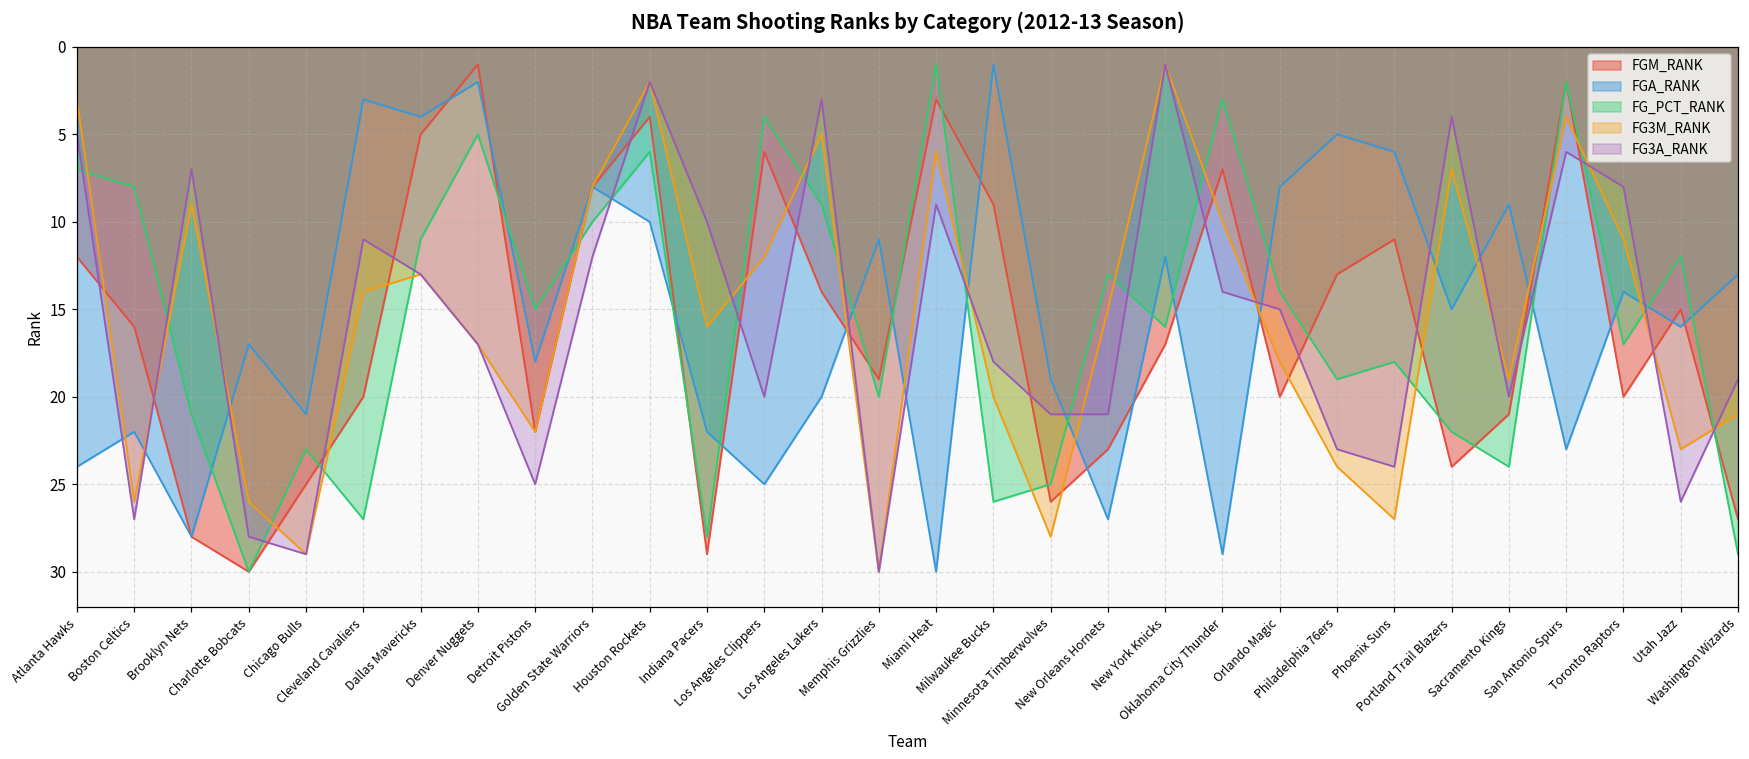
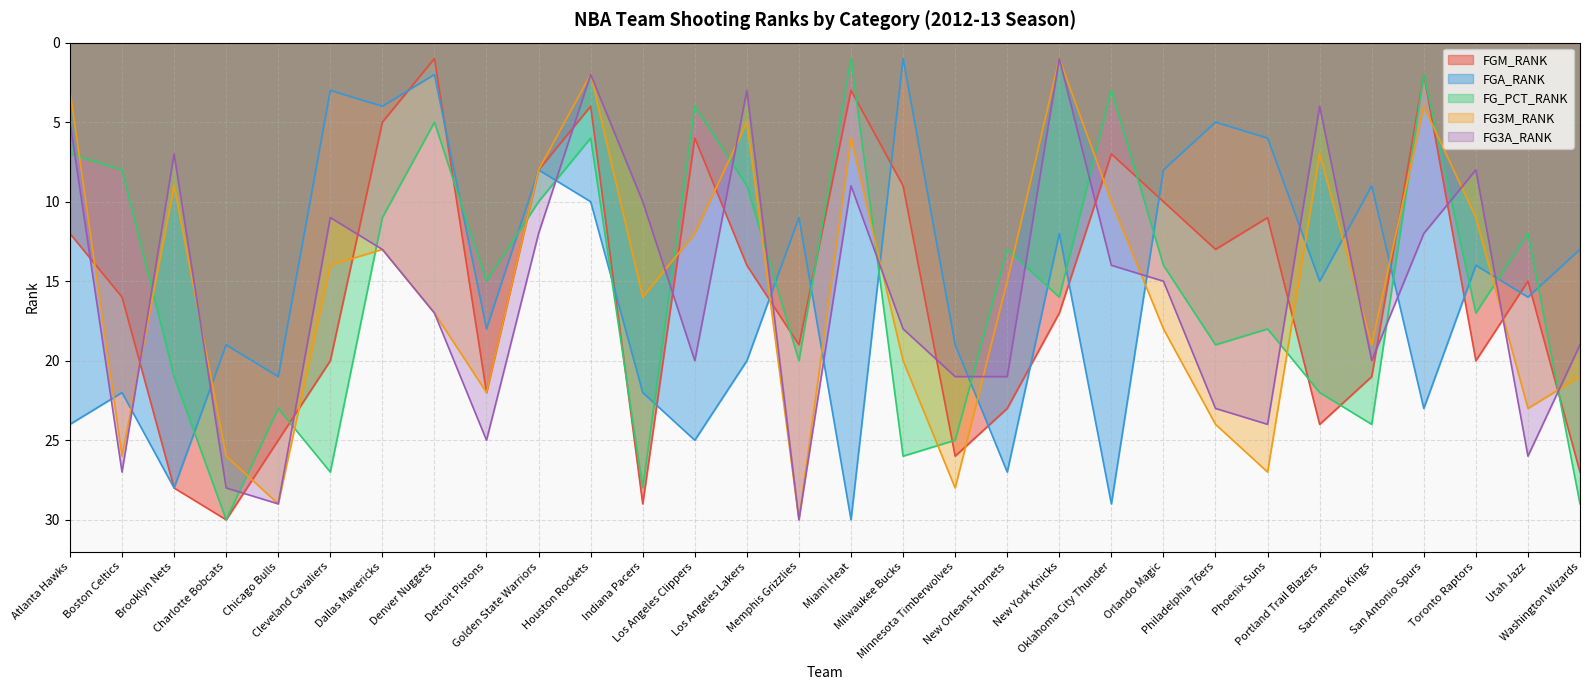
  {
    "FGM_RANK": {
      "Atlanta Hawks": 12,
      "Boston Celtics": 16,
      "Chicago Bulls": 25,
      "Cleveland Cavaliers": 20,
      "Dallas Mavericks": 5,
      "Denver Nuggets": 1,
      "Houston Rockets": 4,
      "Indiana Pacers": 29,
      "Los Angeles Clippers": 6,
      "Los Angeles Lakers": 14,
      "Memphis Grizzlies": 19,
      "Miami Heat": 3,
      "Milwaukee Bucks": 9,
      "Minnesota Timberwolves": 26,
      "New Orleans Hornets": 23,
      "New York Knicks": 17,
      "Oklahoma City Thunder": 7,
-     "Orlando Magic": 20,
+     "Orlando Magic": 10,
      "Philadelphia 76ers": 13,
      "Phoenix Suns": 11,
      "Portland Trail Blazers": 24,
      "Sacramento Kings": 21,
      "Toronto Raptors": 20,
      "Utah Jazz": 15,
      "Washington Wizards": 27
    },
    "FGA_RANK": {
      "Atlanta Hawks": 24,
      "Boston Celtics": 22,
-     "Charlotte Bobcats": 17,
+     "Charlotte Bobcats": 19,
      "Chicago Bulls": 21,
      "Cleveland Cavaliers": 3,
      "Dallas Mavericks": 4,
      "Denver Nuggets": 2,
      "Detroit Pistons": 18,
      "Houston Rockets": 10,
      "Indiana Pacers": 22,
      "Los Angeles Clippers": 25,
      "Los Angeles Lakers": 20,
      "Memphis Grizzlies": 11,
      "Miami Heat": 30,
      "Milwaukee Bucks": 1,
      "Minnesota Timberwolves": 19,
      "New Orleans Hornets": 27,
      "New York Knicks": 12,
      "Oklahoma City Thunder": 29,
      "Orlando Magic": 8,
      "Philadelphia 76ers": 5,
      "Phoenix Suns": 6,
      "Portland Trail Blazers": 15,
      "Sacramento Kings": 9,
      "San Antonio Spurs": 23,
      "Toronto Raptors": 14,
      "Utah Jazz": 16,
      "Washington Wizards": 13
    },
    "FG_PCT_RANK": {
      "Atlanta Hawks": 7,
      "Boston Celtics": 8,
      "Brooklyn Nets": 21,
      "Chicago Bulls": 23,
      "Cleveland Cavaliers": 27,
      "Dallas Mavericks": 11,
      "Denver Nuggets": 5,
      "Detroit Pistons": 15,
      "Golden State Warriors": 10,
      "Houston Rockets": 6,
      "Indiana Pacers": 28,
      "Los Angeles Clippers": 4,
      "Los Angeles Lakers": 9,
      "Memphis Grizzlies": 20,
      "Miami Heat": 1,
      "Milwaukee Bucks": 26,
      "Minnesota Timberwolves": 25,
      "New Orleans Hornets": 13,
      "New York Knicks": 16,
      "Oklahoma City Thunder": 3,
      "Orlando Magic": 14,
      "Philadelphia 76ers": 19,
      "Phoenix Suns": 18,
      "Portland Trail Blazers": 22,
      "Sacramento Kings": 24,
      "Toronto Raptors": 17,
      "Utah Jazz": 12,
      "Washington Wizards": 29
    },
    "FG3M_RANK": {
      "Atlanta Hawks": 3,
      "Boston Celtics": 26,
      "Brooklyn Nets": 9,
      "Charlotte Bobcats": 26,
      "Cleveland Cavaliers": 14,
      "Indiana Pacers": 16,
      "Los Angeles Clippers": 12,
      "Los Angeles Lakers": 5,
      "Miami Heat": 6,
      "Milwaukee Bucks": 20,
      "Minnesota Timberwolves": 28,
      "New Orleans Hornets": 15,
      "Oklahoma City Thunder": 10,
      "Orlando Magic": 18,
      "Philadelphia 76ers": 24,
      "Phoenix Suns": 27,
      "Portland Trail Blazers": 7,
      "Sacramento Kings": 19,
      "San Antonio Spurs": 4,
      "Toronto Raptors": 11,
      "Utah Jazz": 23,
      "Washington Wizards": 21
    },
    "FG3A_RANK": {
      "Atlanta Hawks": 5,
      "Boston Celtics": 27,
      "Brooklyn Nets": 7,
      "Charlotte Bobcats": 28,
      "Cleveland Cavaliers": 11,
      "Detroit Pistons": 25,
      "Golden State Warriors": 12,
      "Indiana Pacers": 10,
      "Los Angeles Clippers": 20,
      "Los Angeles Lakers": 3,
      "Miami Heat": 9,
      "Milwaukee Bucks": 18,
      "Minnesota Timberwolves": 21,
      "New Orleans Hornets": 21,
      "Oklahoma City Thunder": 14,
      "Orlando Magic": 15,
      "Philadelphia 76ers": 23,
      "Phoenix Suns": 24,
      "Portland Trail Blazers": 4,
      "Sacramento Kings": 20,
-     "San Antonio Spurs": 6,
+     "San Antonio Spurs": 12,
      "Toronto Raptors": 8,
      "Utah Jazz": 26,
      "Washington Wizards": 19
    }
  }
